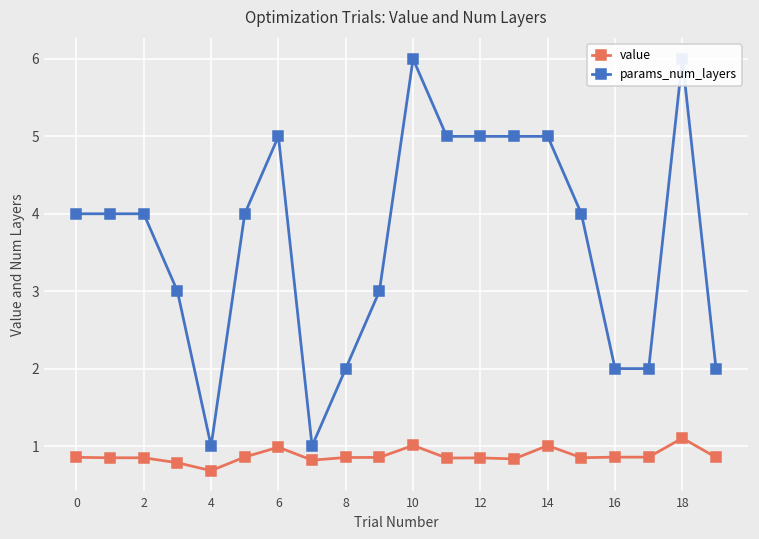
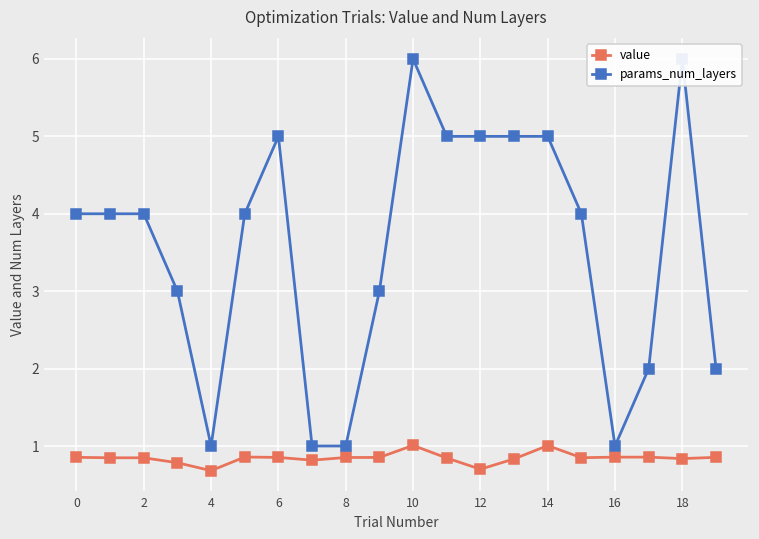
  {
    "value": {
      "0": 0.9,
      "2": 0.8,
      "4": 0.7,
-     "6": 1.0,
+     "6": 0.9,
      "8": 0.9,
      "10": 1.0,
-     "12": 0.8,
+     "12": 0.7,
      "14": 1.0,
      "16": 0.9,
-     "18": 1.1
+     "18": 0.8
    },
    "params_num_layers": {
      "0": 4,
      "2": 4,
      "4": 1,
      "6": 5,
-     "8": 2,
+     "8": 1,
      "10": 6,
      "12": 5,
      "14": 5,
-     "16": 2
+     "16": 1
    }
  }
